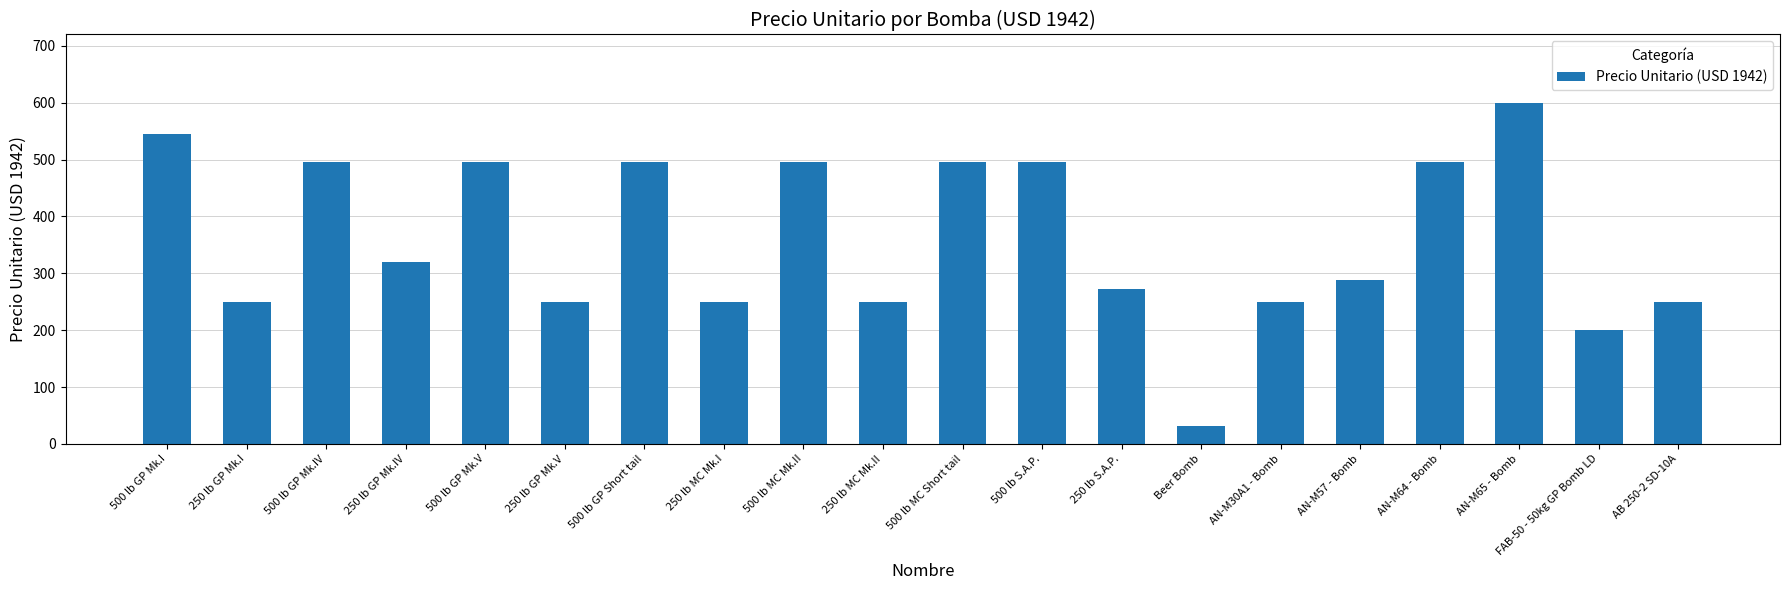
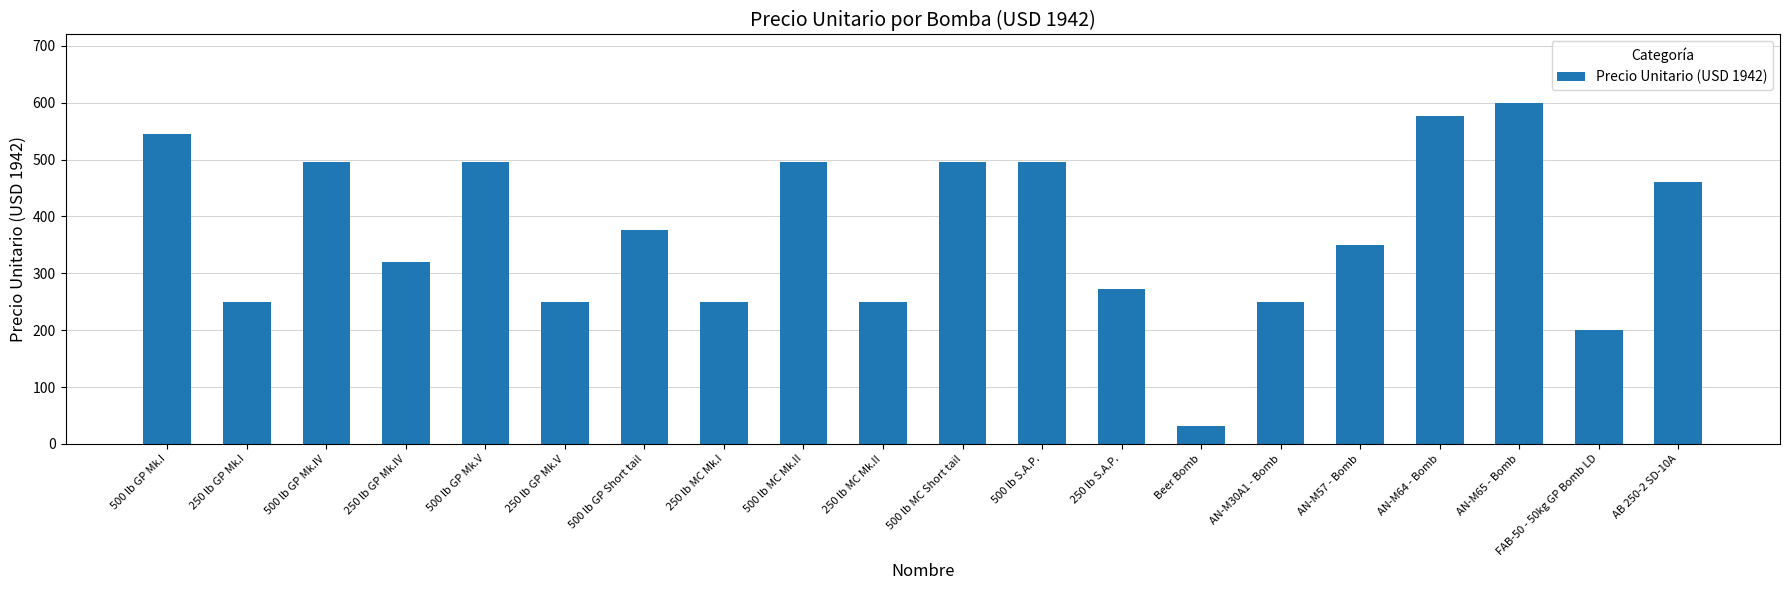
  {
    "500 lb GP Mk.I": 550,
    "250 lb GP Mk.I": 250,
    "500 lb GP Mk.IV": 500,
    "250 lb GP Mk.IV": 320,
    "500 lb GP Mk.V": 500,
    "250 lb GP Mk.V": 250,
-   "500 lb GP Short tail": 500,
+   "500 lb GP Short tail": 380,
    "250 lb MC Mk.I": 250,
    "500 lb MC Mk.II": 500,
    "250 lb MC Mk.II": 250,
    "500 lb MC Short tail": 500,
    "500 lb S.A.P.": 500,
    "250 lb S.A.P.": 270,
    "Beer Bomb": 30,
    "AN-M30A1 - Bomb": 250,
-   "AN-M57 - Bomb": 290,
-   "AN-M64 - Bomb": 500,
+   "AN-M57 - Bomb": 350,
+   "AN-M64 - Bomb": 580,
    "AN-M65 - Bomb": 600,
    "FAB-50 - 50kg GP Bomb LD": 200,
-   "AB 250-2 SD-10A": 250
+   "AB 250-2 SD-10A": 460
  }
